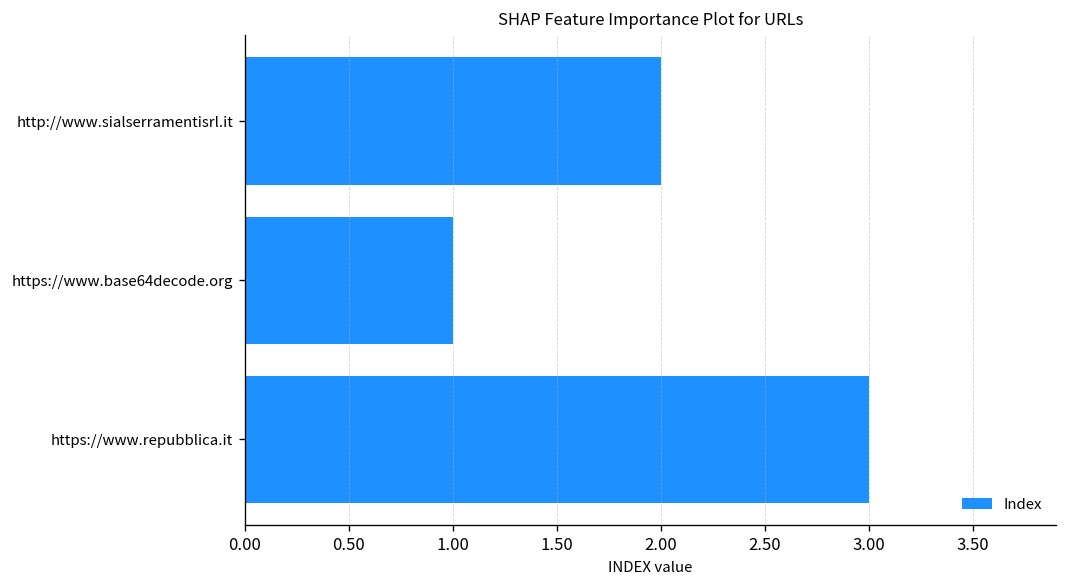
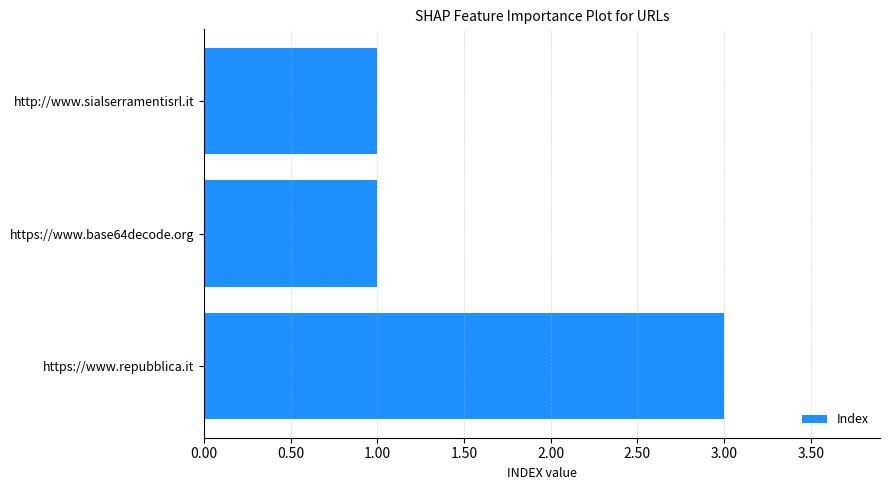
  {
-   "http://www.sialserramentisrl.it": 2,
+   "http://www.sialserramentisrl.it": 1,
    "https://www.base64decode.org": 1,
    "https://www.repubblica.it": 3
  }
